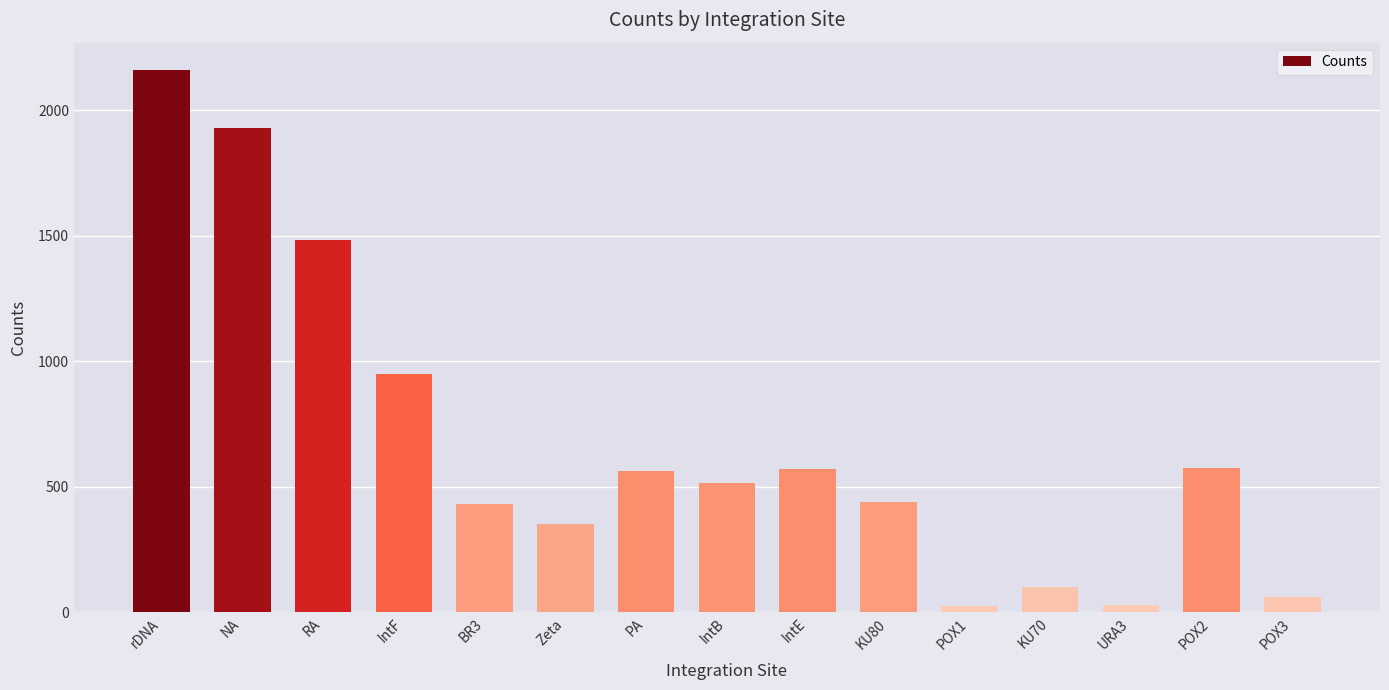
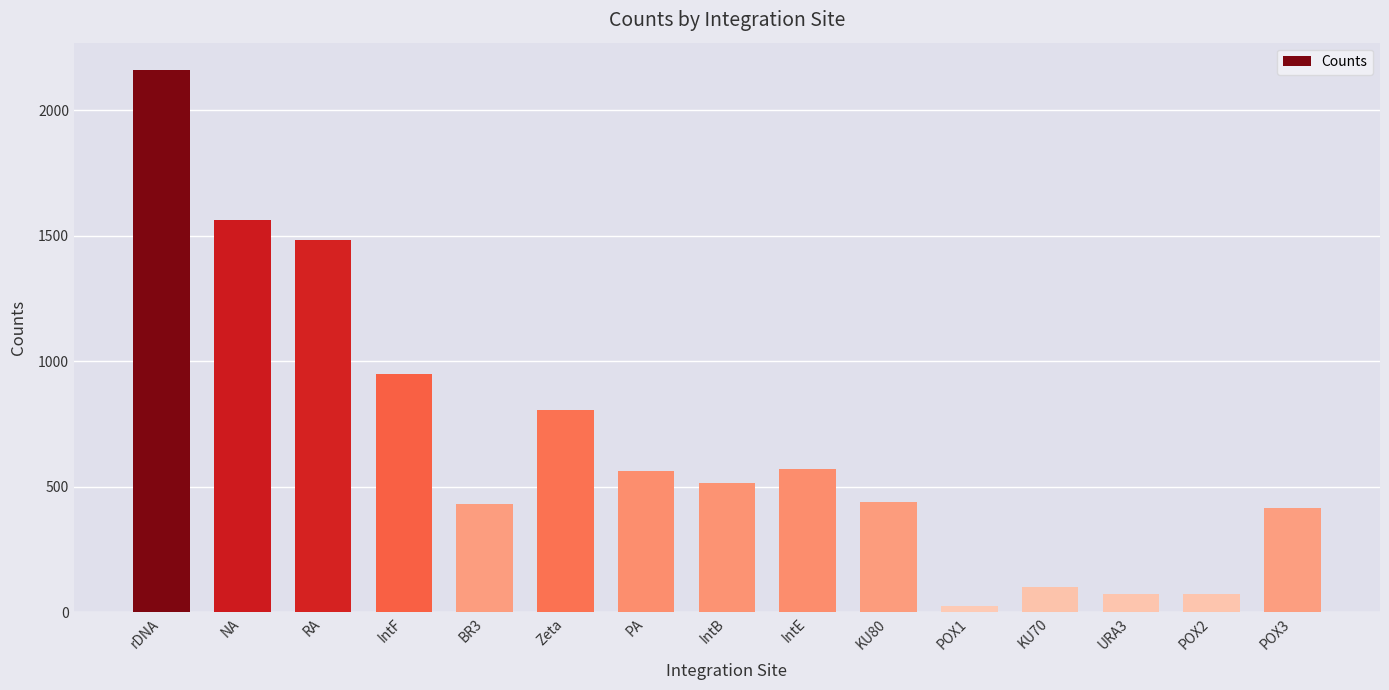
  {
    "rDNA": 2160,
-   "NA": 1930,
+   "NA": 1560,
    "RA": 1480,
    "IntF": 950,
    "BR3": 430,
-   "Zeta": 350,
+   "Zeta": 810,
    "PA": 560,
    "IntB": 520,
    "IntE": 570,
    "KU80": 440,
    "POX1": 30,
    "KU70": 100,
-   "URA3": 30,
-   "POX2": 580,
-   "POX3": 60
+   "URA3": 80,
+   "POX2": 70,
+   "POX3": 420
  }
